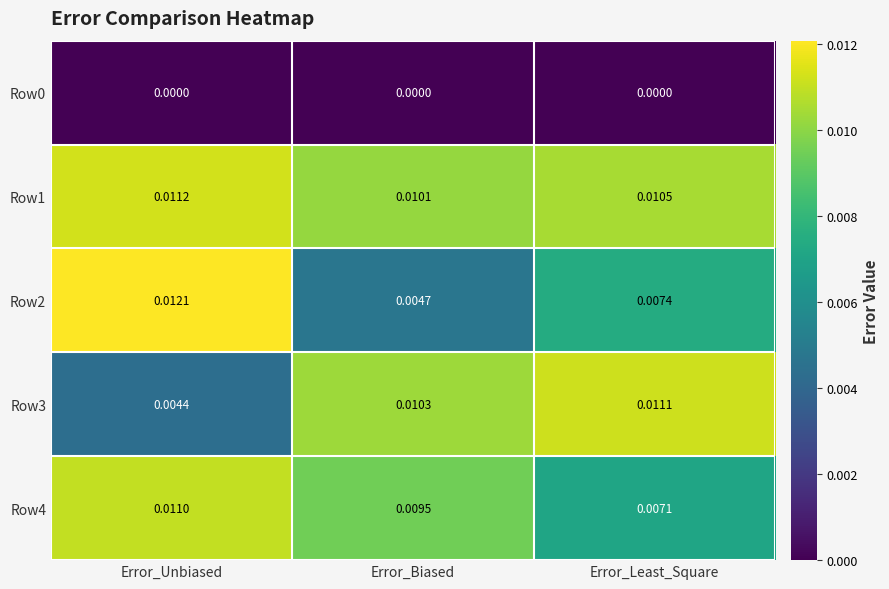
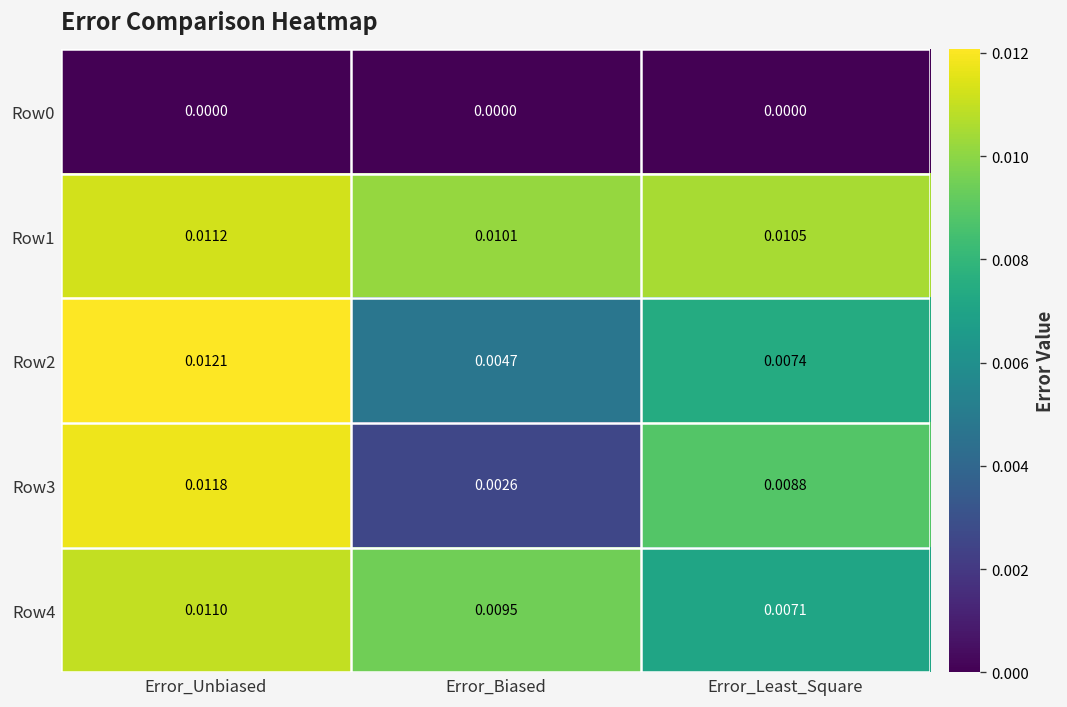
  {
    "Row0": {
      "Error_Unbiased": 0.0000,
      "Error_Biased": 0.0000,
      "Error_Least_Square": 0.0000
    },
    "Row1": {
      "Error_Unbiased": 0.0112,
      "Error_Biased": 0.0101,
      "Error_Least_Square": 0.0105
    },
    "Row2": {
      "Error_Unbiased": 0.0121,
      "Error_Biased": 0.0047,
      "Error_Least_Square": 0.0074
    },
    "Row3": {
-     "Error_Unbiased": 0.0044,
-     "Error_Biased": 0.0103,
-     "Error_Least_Square": 0.0111
+     "Error_Unbiased": 0.0118,
+     "Error_Biased": 0.0026,
+     "Error_Least_Square": 0.0088
    },
    "Row4": {
      "Error_Unbiased": 0.0110,
      "Error_Biased": 0.0095,
      "Error_Least_Square": 0.0071
    }
  }
